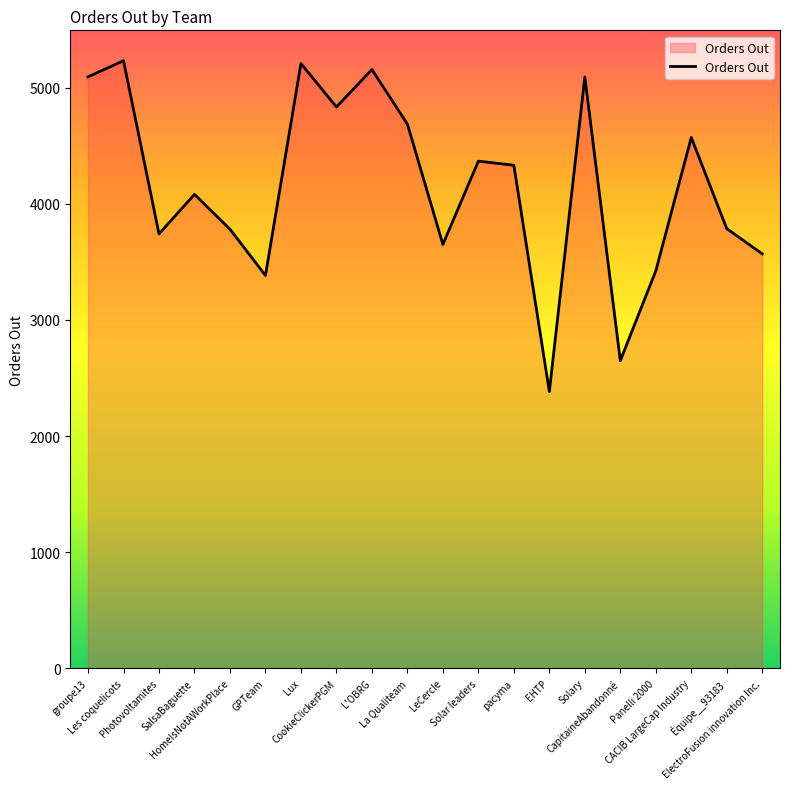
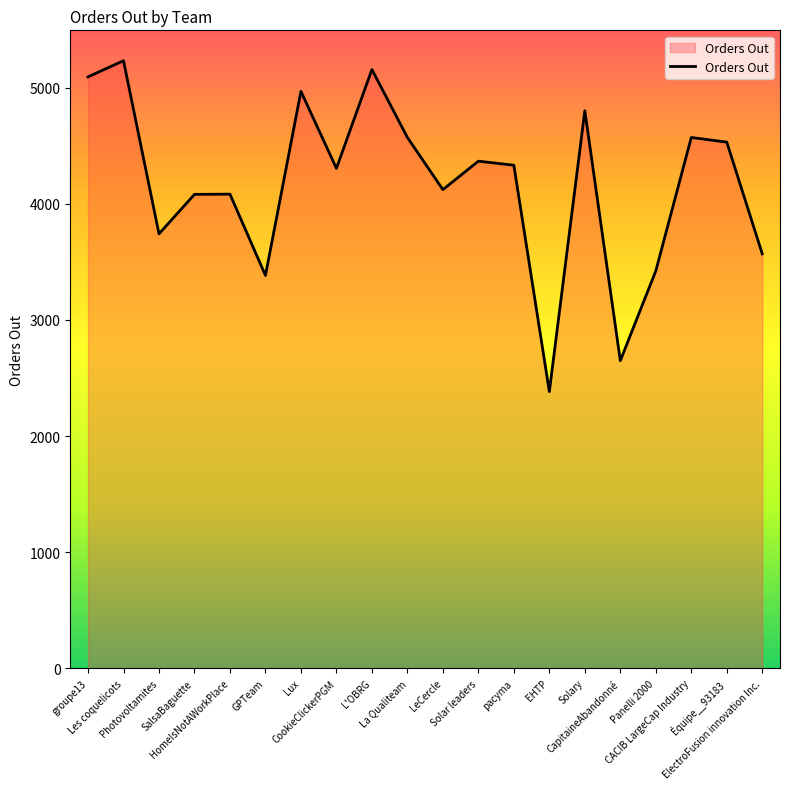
  {
    "groupe13": 5090,
    "Les coquelicots": 5230,
    "Photovoltamites": 3740,
    "SalsaBaguette": 4080,
-   "HomeIsNotAWorkPlace": 3780,
+   "HomeIsNotAWorkPlace": 4080,
    "GPTeam": 3380,
-   "Lux": 5210,
-   "CookieClickerPGM": 4830,
+   "Lux": 4970,
+   "CookieClickerPGM": 4310,
    "L'OBRG": 5160,
-   "La Qualiteam": 4690,
-   "LeCercle": 3650,
+   "La Qualiteam": 4570,
+   "LeCercle": 4120,
    "Solar leaders": 4370,
    "pacyma": 4330,
    "EHTP": 2380,
-   "Solary": 5090,
+   "Solary": 4800,
    "CapitaineAbandonné": 2650,
    "Panelli 2000": 3420,
    "CACIB LargeCap Industry": 4570,
-   "Équipe__93183": 3790,
+   "Équipe__93183": 4530,
    "ElectroFusion innovation Inc.": 3570
  }
